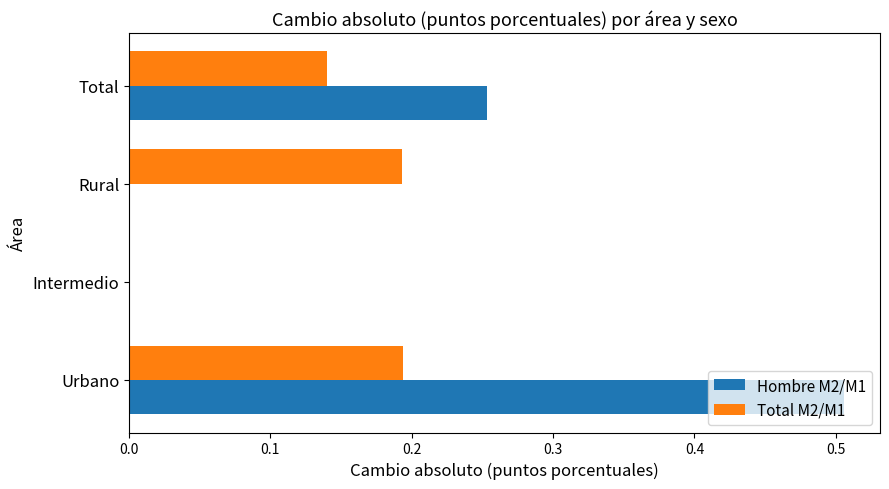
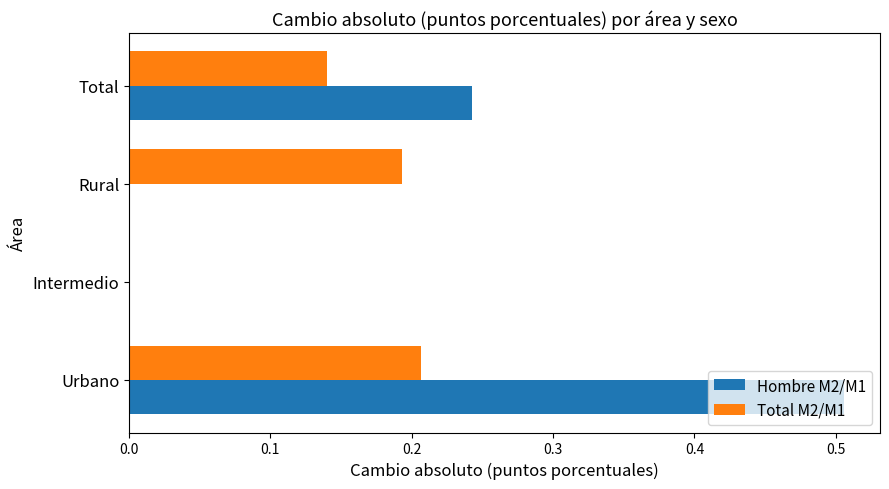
  {
    "Hombre M2/M1": {
-     "Total": 0.253,
+     "Total": 0.242,
      "Rural": 0.000,
      "Intermedio": 0.000
    },
    "Total M2/M1": {
      "Total": 0.140,
      "Rural": 0.193,
      "Intermedio": 0.000,
-     "Urbano": 0.194
+     "Urbano": 0.206
    }
  }
